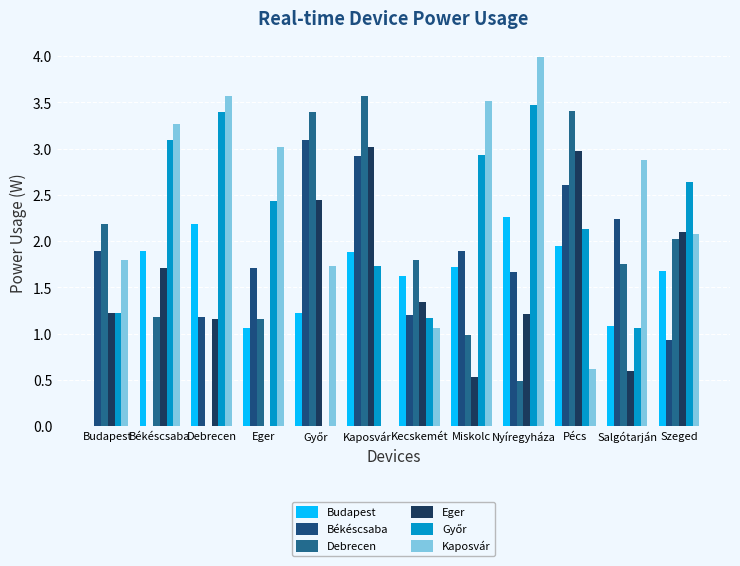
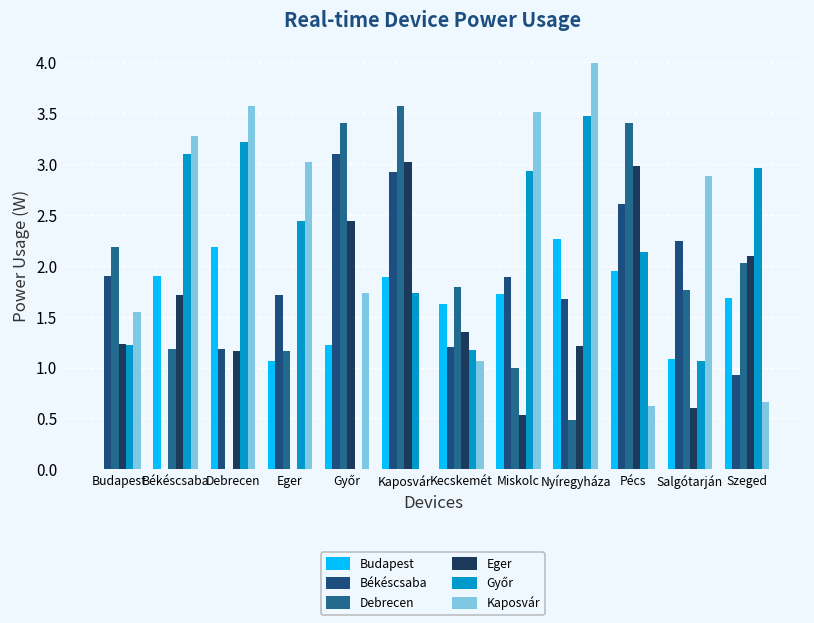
  {
    "Budapest": {
      "Budapest": 0.0,
      "Békéscsaba": 1.9,
      "Debrecen": 2.2,
      "Eger": 1.1,
      "Győr": 1.2,
      "Kaposvár": 1.9,
      "Kecskemét": 1.6,
      "Miskolc": 1.7,
      "Nyíregyháza": 2.3,
      "Pécs": 1.9,
      "Salgótarján": 1.1,
      "Szeged": 1.7
    },
    "Győr": {
      "Budapest": 1.2,
      "Békéscsaba": 3.1,
-     "Debrecen": 3.4,
+     "Debrecen": 3.2,
      "Eger": 2.4,
      "Győr": 0.0,
      "Kaposvár": 1.7,
      "Kecskemét": 1.2,
      "Miskolc": 2.9,
      "Nyíregyháza": 3.5,
      "Pécs": 2.1,
      "Salgótarján": 1.1,
-     "Szeged": 2.6
+     "Szeged": 3.0
    },
    "Kaposvár": {
-     "Budapest": 1.8,
+     "Budapest": 1.5,
      "Békéscsaba": 3.3,
      "Debrecen": 3.6,
      "Eger": 3.0,
      "Győr": 1.7,
      "Kaposvár": 0.0,
      "Kecskemét": 1.1,
      "Miskolc": 3.5,
      "Nyíregyháza": 4.0,
      "Pécs": 0.6,
      "Salgótarján": 2.9,
-     "Szeged": 2.1
+     "Szeged": 0.7
    }
  }
